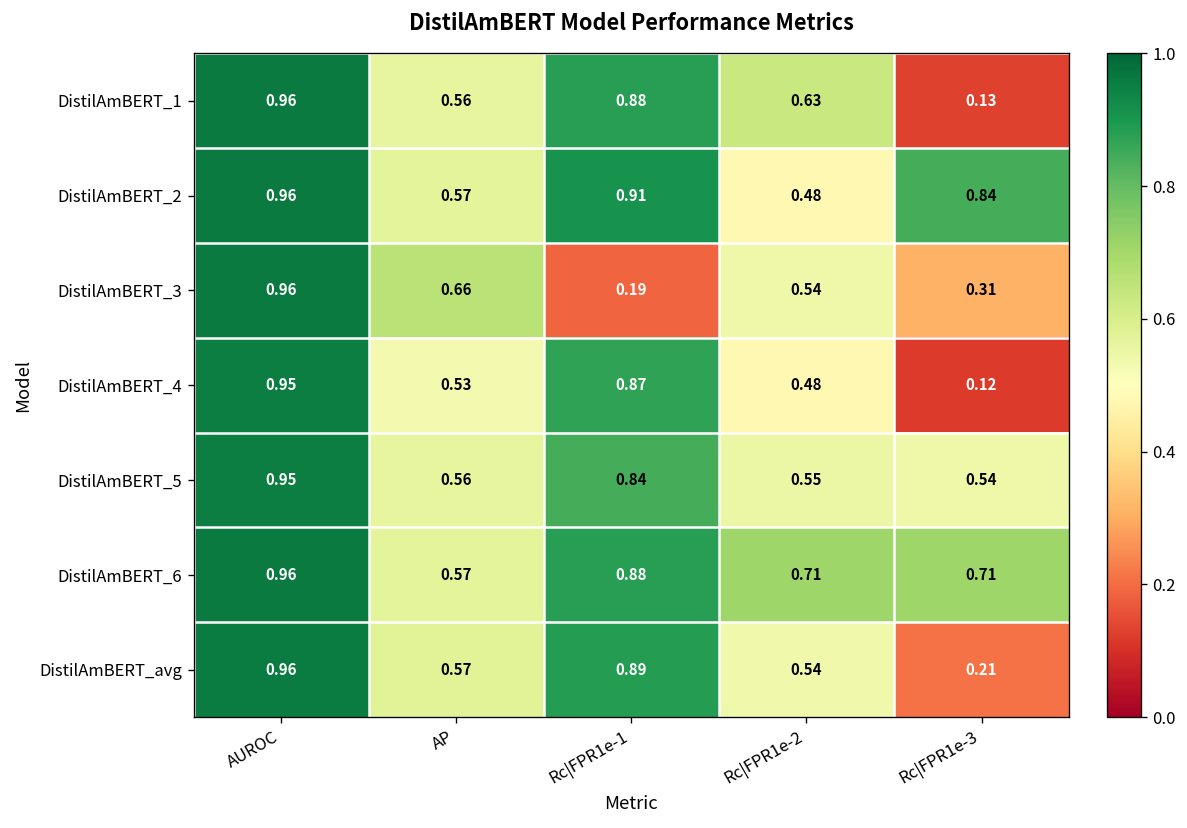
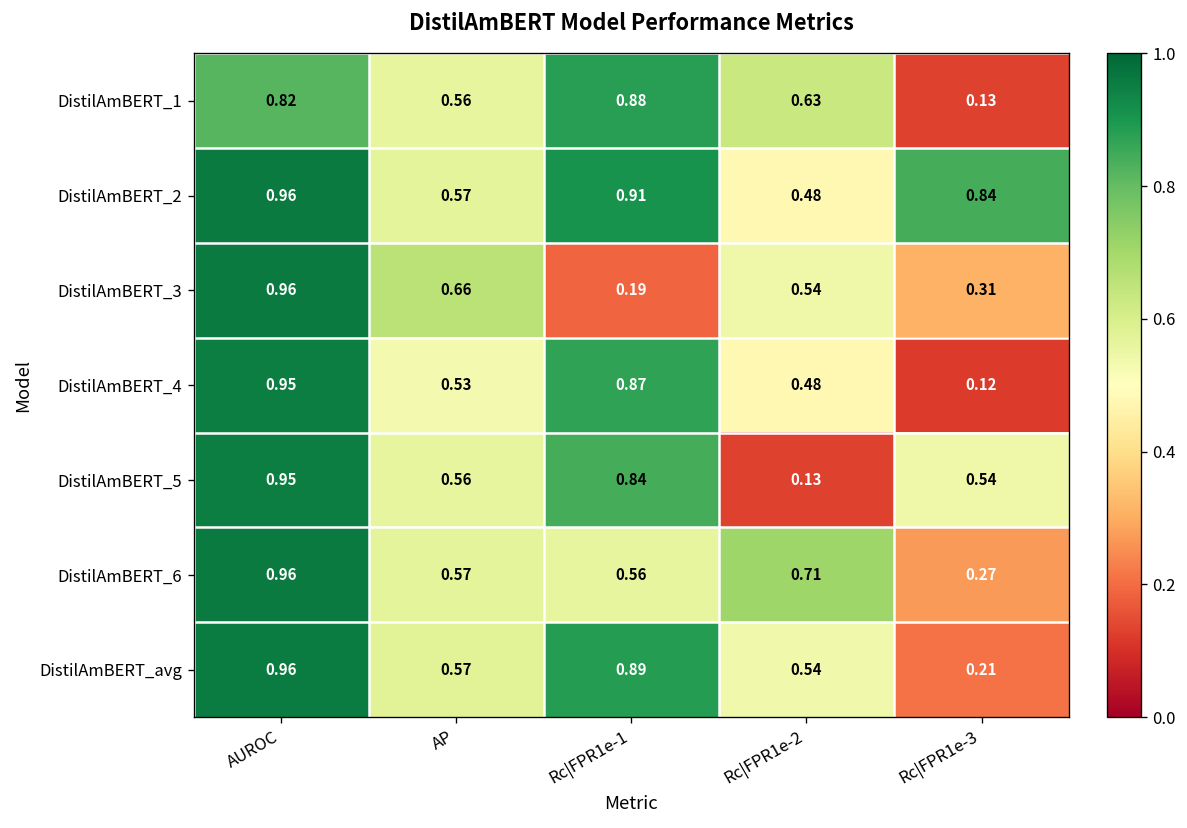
  {
    "DistilAmBERT_1": {
-     "AUROC": 0.96,
+     "AUROC": 0.82,
      "AP": 0.56,
      "Rc|FPR1e-1": 0.88,
      "Rc|FPR1e-2": 0.63,
      "Rc|FPR1e-3": 0.13
    },
    "DistilAmBERT_2": {
      "AUROC": 0.96,
      "AP": 0.57,
      "Rc|FPR1e-1": 0.91,
      "Rc|FPR1e-2": 0.48,
      "Rc|FPR1e-3": 0.84
    },
    "DistilAmBERT_3": {
      "AUROC": 0.96,
      "AP": 0.66,
      "Rc|FPR1e-1": 0.19,
      "Rc|FPR1e-2": 0.54,
      "Rc|FPR1e-3": 0.31
    },
    "DistilAmBERT_4": {
      "AUROC": 0.95,
      "AP": 0.53,
      "Rc|FPR1e-1": 0.87,
      "Rc|FPR1e-2": 0.48,
      "Rc|FPR1e-3": 0.12
    },
    "DistilAmBERT_5": {
      "AUROC": 0.95,
      "AP": 0.56,
      "Rc|FPR1e-1": 0.84,
-     "Rc|FPR1e-2": 0.55,
+     "Rc|FPR1e-2": 0.13,
      "Rc|FPR1e-3": 0.54
    },
    "DistilAmBERT_6": {
      "AUROC": 0.96,
      "AP": 0.57,
-     "Rc|FPR1e-1": 0.88,
+     "Rc|FPR1e-1": 0.56,
      "Rc|FPR1e-2": 0.71,
-     "Rc|FPR1e-3": 0.71
+     "Rc|FPR1e-3": 0.27
    },
    "DistilAmBERT_avg": {
      "AUROC": 0.96,
      "AP": 0.57,
      "Rc|FPR1e-1": 0.89,
      "Rc|FPR1e-2": 0.54,
      "Rc|FPR1e-3": 0.21
    }
  }
